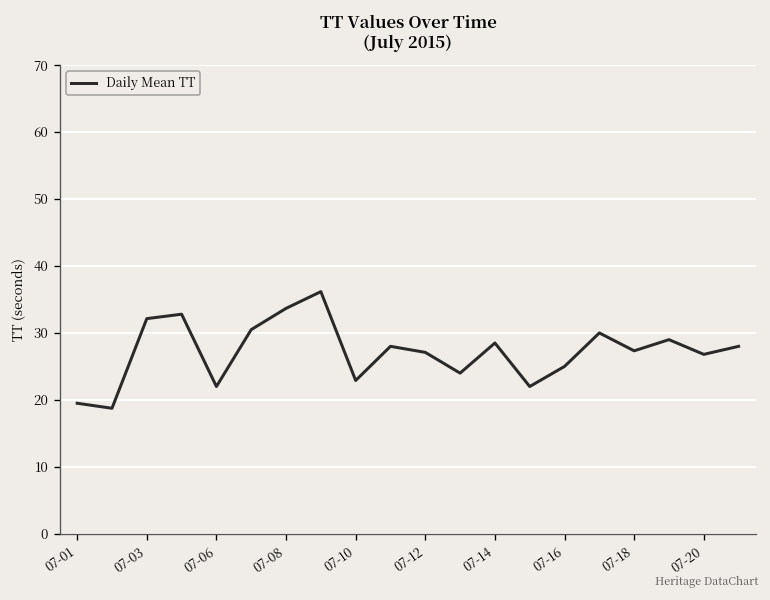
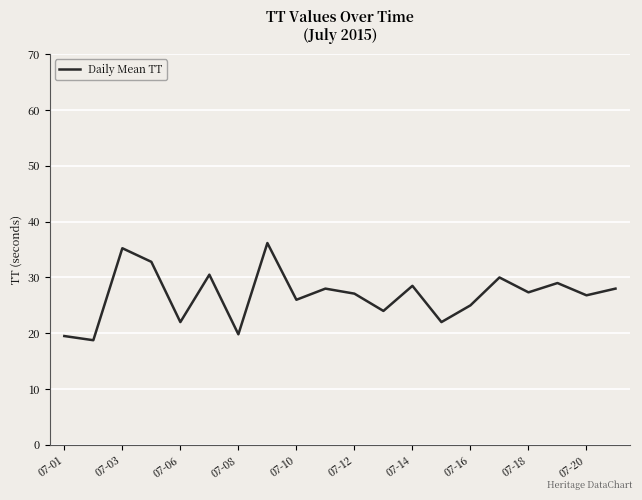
  {
    "07-01": 20,
-   "07-03": 32,
+   "07-03": 35,
    "07-06": 22,
-   "07-08": 34,
-   "07-10": 23,
+   "07-08": 20,
+   "07-10": 26,
    "07-12": 27,
    "07-14": 29,
    "07-16": 25,
    "07-18": 27,
    "07-20": 27
  }
